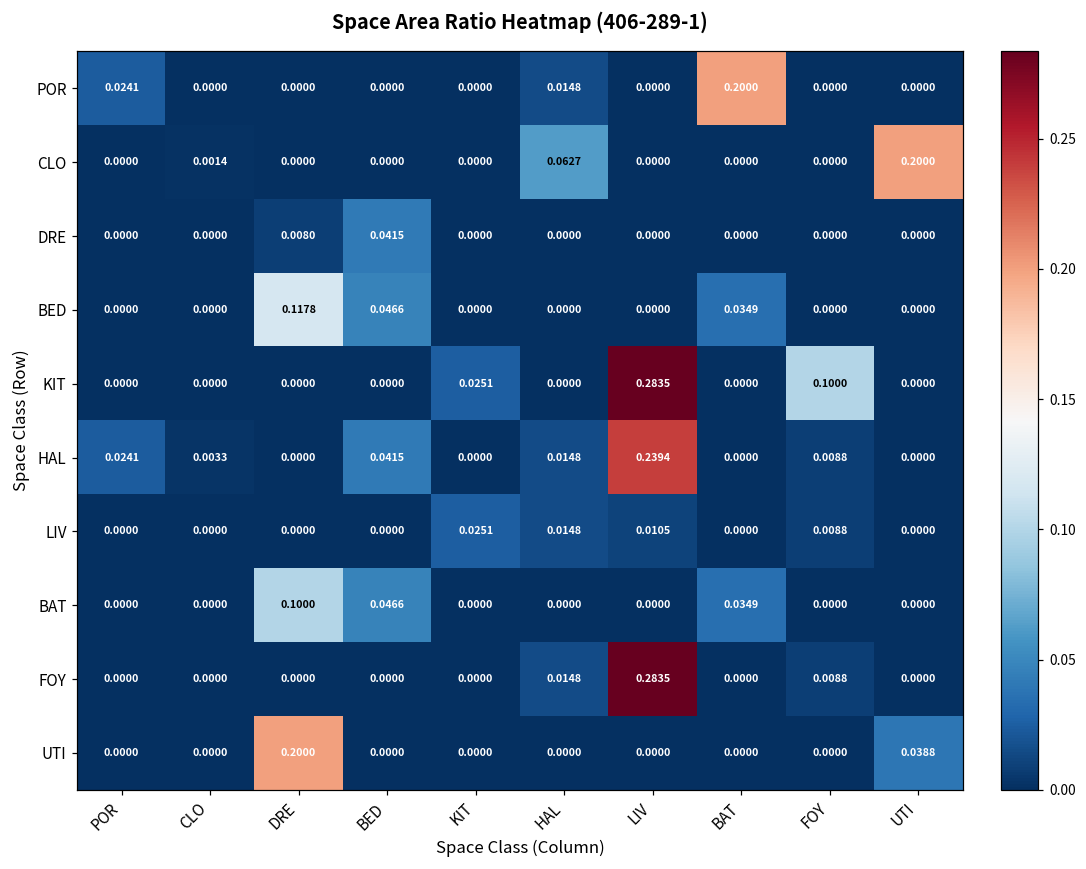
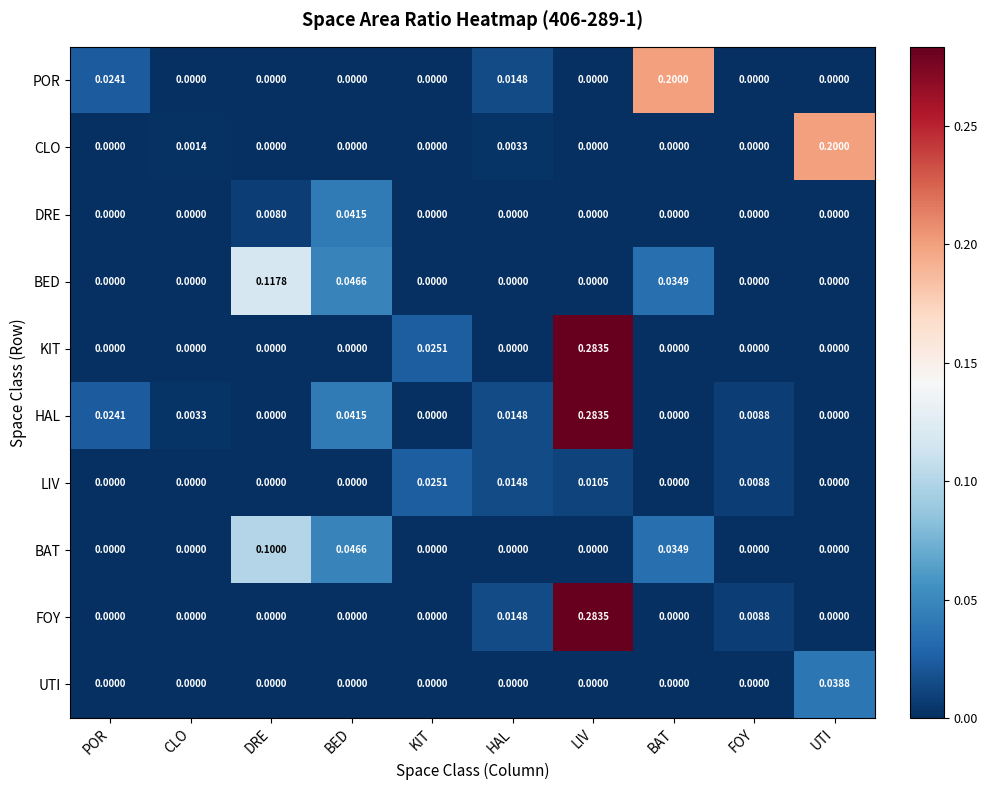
  {
    "POR": {
      "POR": 0.0241,
      "CLO": 0.0000,
      "DRE": 0.0000,
      "BED": 0.0000,
      "KIT": 0.0000,
      "HAL": 0.0148,
      "LIV": 0.0000,
      "BAT": 0.2000,
      "FOY": 0.0000,
      "UTI": 0.0000
    },
    "CLO": {
      "POR": 0.0000,
      "CLO": 0.0014,
      "DRE": 0.0000,
      "BED": 0.0000,
      "KIT": 0.0000,
-     "HAL": 0.0627,
+     "HAL": 0.0033,
      "LIV": 0.0000,
      "BAT": 0.0000,
      "FOY": 0.0000,
      "UTI": 0.2000
    },
    "DRE": {
      "POR": 0.0000,
      "CLO": 0.0000,
      "DRE": 0.0080,
      "BED": 0.0415,
      "KIT": 0.0000,
      "HAL": 0.0000,
      "LIV": 0.0000,
      "BAT": 0.0000,
      "FOY": 0.0000,
      "UTI": 0.0000
    },
    "BED": {
      "POR": 0.0000,
      "CLO": 0.0000,
      "DRE": 0.1178,
      "BED": 0.0466,
      "KIT": 0.0000,
      "HAL": 0.0000,
      "LIV": 0.0000,
      "BAT": 0.0349,
      "FOY": 0.0000,
      "UTI": 0.0000
    },
    "KIT": {
      "POR": 0.0000,
      "CLO": 0.0000,
      "DRE": 0.0000,
      "BED": 0.0000,
      "KIT": 0.0251,
      "HAL": 0.0000,
      "LIV": 0.2835,
      "BAT": 0.0000,
-     "FOY": 0.1000,
+     "FOY": 0.0000,
      "UTI": 0.0000
    },
    "HAL": {
      "POR": 0.0241,
      "CLO": 0.0033,
      "DRE": 0.0000,
      "BED": 0.0415,
      "KIT": 0.0000,
      "HAL": 0.0148,
-     "LIV": 0.2394,
+     "LIV": 0.2835,
      "BAT": 0.0000,
      "FOY": 0.0088,
      "UTI": 0.0000
    },
    "LIV": {
      "POR": 0.0000,
      "CLO": 0.0000,
      "DRE": 0.0000,
      "BED": 0.0000,
      "KIT": 0.0251,
      "HAL": 0.0148,
      "LIV": 0.0105,
      "BAT": 0.0000,
      "FOY": 0.0088,
      "UTI": 0.0000
    },
    "BAT": {
      "POR": 0.0000,
      "CLO": 0.0000,
      "DRE": 0.1000,
      "BED": 0.0466,
      "KIT": 0.0000,
      "HAL": 0.0000,
      "LIV": 0.0000,
      "BAT": 0.0349,
      "FOY": 0.0000,
      "UTI": 0.0000
    },
    "FOY": {
      "POR": 0.0000,
      "CLO": 0.0000,
      "DRE": 0.0000,
      "BED": 0.0000,
      "KIT": 0.0000,
      "HAL": 0.0148,
      "LIV": 0.2835,
      "BAT": 0.0000,
      "FOY": 0.0088,
      "UTI": 0.0000
    },
    "UTI": {
      "POR": 0.0000,
      "CLO": 0.0000,
-     "DRE": 0.2000,
+     "DRE": 0.0000,
      "BED": 0.0000,
      "KIT": 0.0000,
      "HAL": 0.0000,
      "LIV": 0.0000,
      "BAT": 0.0000,
      "FOY": 0.0000,
      "UTI": 0.0388
    }
  }
